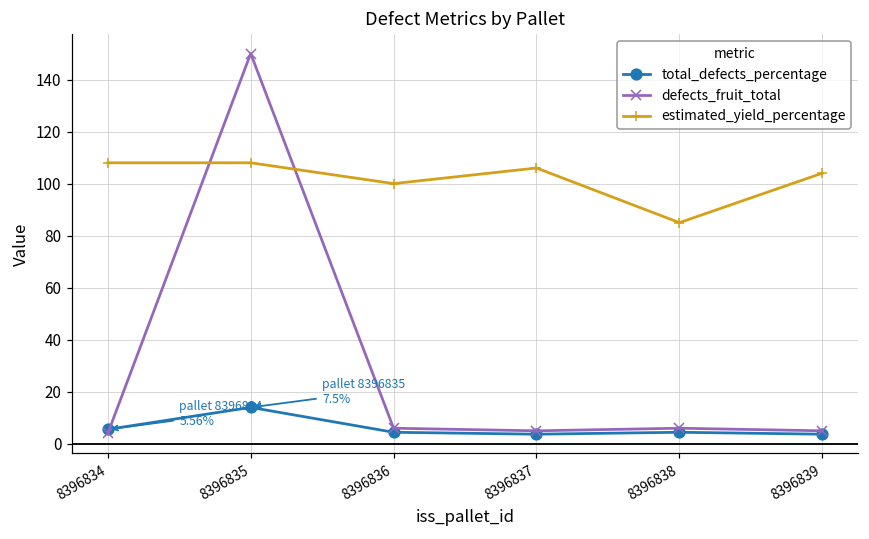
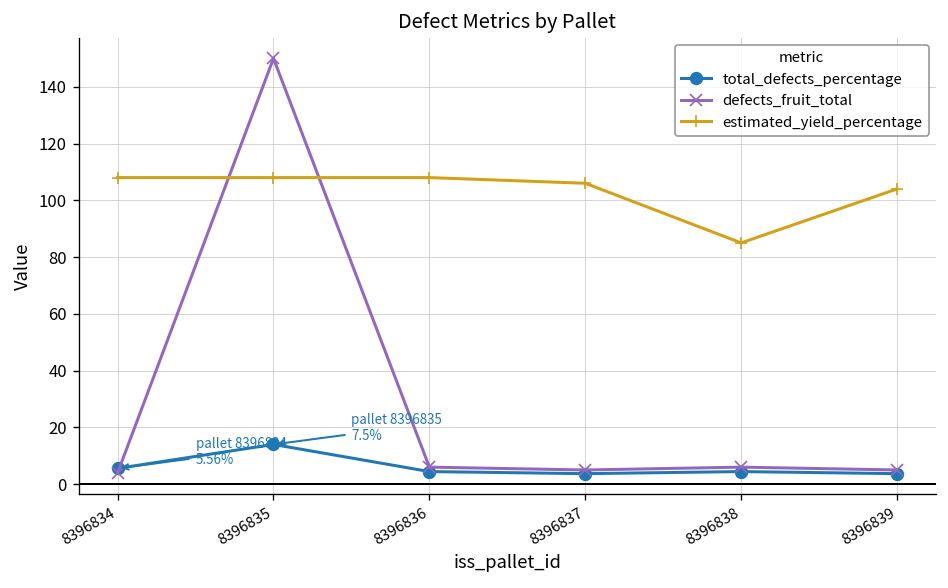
  {
    "total_defects_percentage": {
      "8396834": 6,
      "8396836": 4,
      "8396837": 4,
      "8396838": 4,
      "8396839": 4
    },
    "defects_fruit_total": {
      "8396834": 4,
      "8396835": 150,
      "8396836": 6,
      "8396837": 5,
      "8396838": 6,
      "8396839": 5
    },
    "estimated_yield_percentage": {
      "8396834": 108,
      "8396835": 108,
-     "8396836": 100,
+     "8396836": 108,
      "8396837": 106,
      "8396838": 85,
      "8396839": 104
    }
  }
